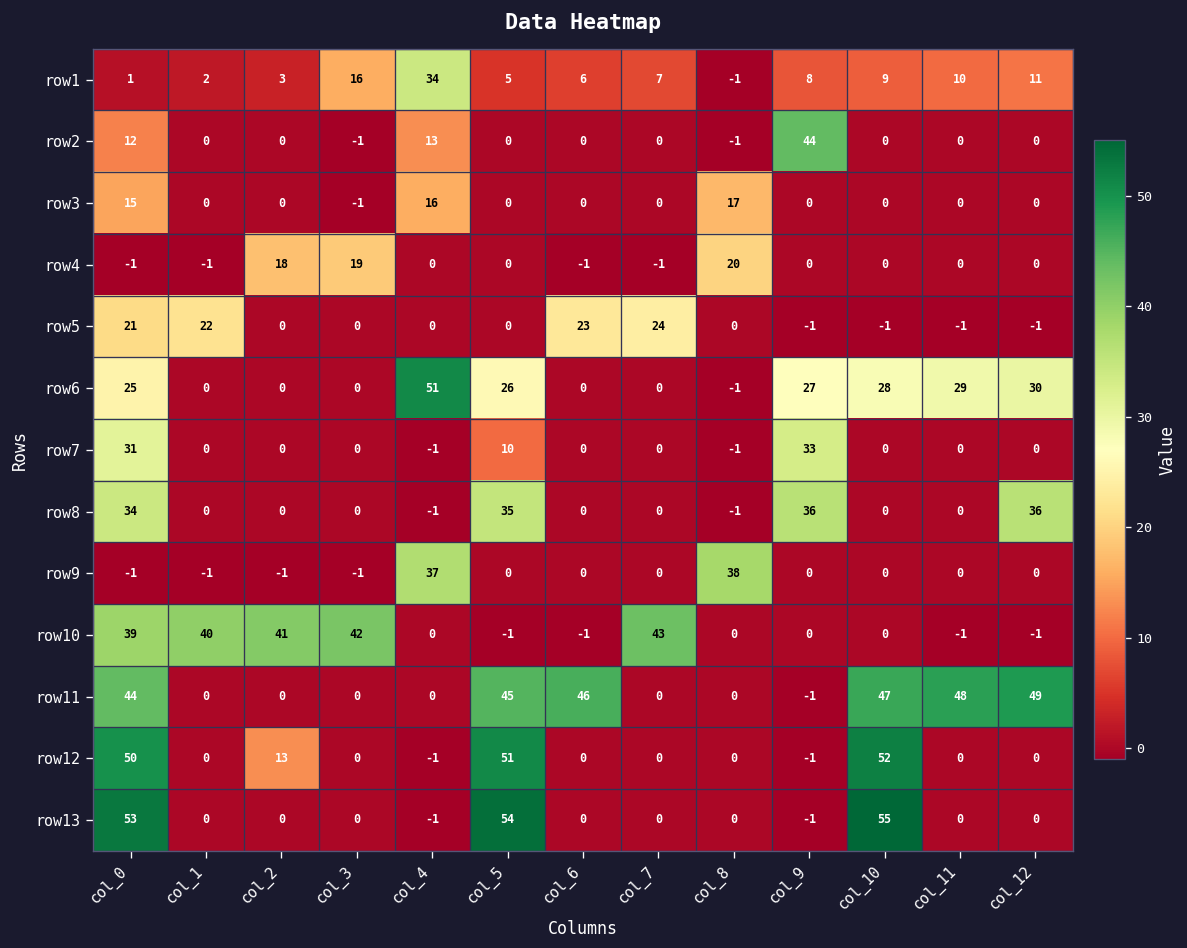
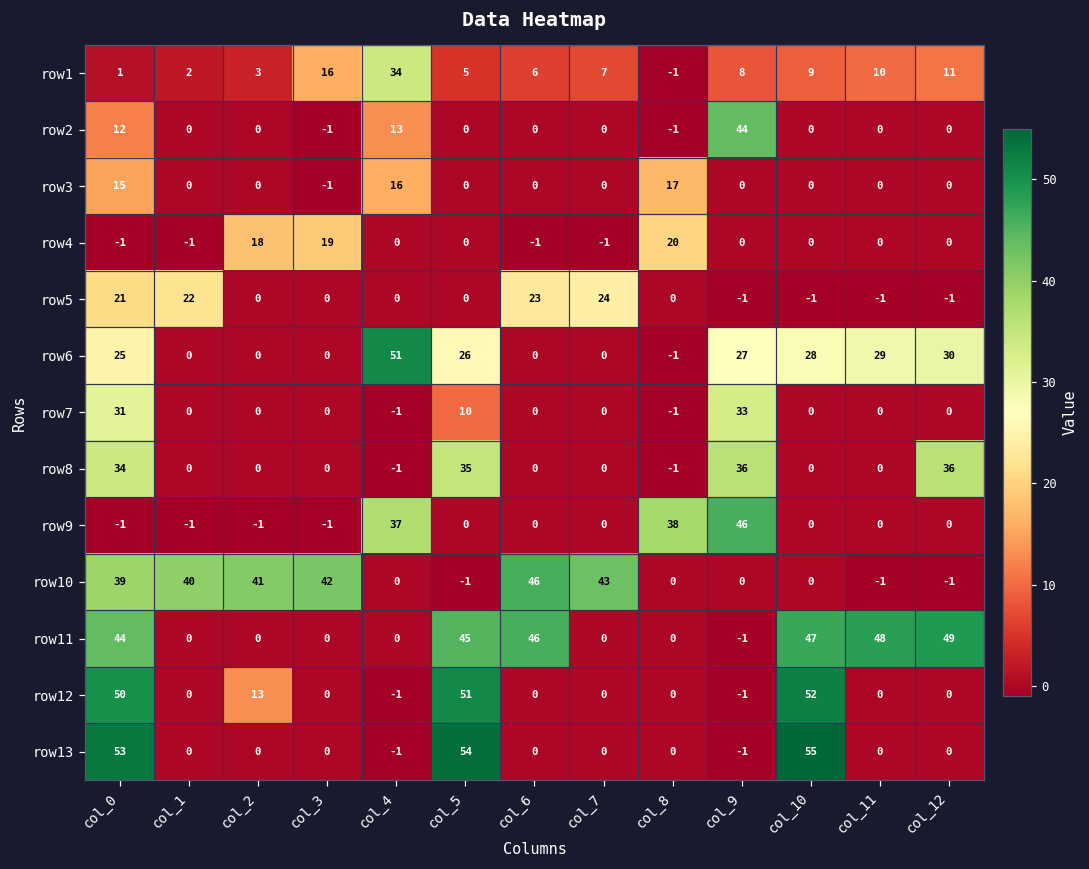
  {
    "row1": {
      "col_0": 1,
      "col_1": 2,
      "col_2": 3,
      "col_3": 16,
      "col_4": 34,
      "col_5": 5,
      "col_6": 6,
      "col_7": 7,
      "col_8": -1,
      "col_9": 8,
      "col_10": 9,
      "col_11": 10,
      "col_12": 11
    },
    "row2": {
      "col_0": 12,
      "col_1": 0,
      "col_2": 0,
      "col_3": -1,
      "col_4": 13,
      "col_5": 0,
      "col_6": 0,
      "col_7": 0,
      "col_8": -1,
      "col_9": 44,
      "col_10": 0,
      "col_11": 0,
      "col_12": 0
    },
    "row3": {
      "col_0": 15,
      "col_1": 0,
      "col_2": 0,
      "col_3": -1,
      "col_4": 16,
      "col_5": 0,
      "col_6": 0,
      "col_7": 0,
      "col_8": 17,
      "col_9": 0,
      "col_10": 0,
      "col_11": 0,
      "col_12": 0
    },
    "row4": {
      "col_0": -1,
      "col_1": -1,
      "col_2": 18,
      "col_3": 19,
      "col_4": 0,
      "col_5": 0,
      "col_6": -1,
      "col_7": -1,
      "col_8": 20,
      "col_9": 0,
      "col_10": 0,
      "col_11": 0,
      "col_12": 0
    },
    "row5": {
      "col_0": 21,
      "col_1": 22,
      "col_2": 0,
      "col_3": 0,
      "col_4": 0,
      "col_5": 0,
      "col_6": 23,
      "col_7": 24,
      "col_8": 0,
      "col_9": -1,
      "col_10": -1,
      "col_11": -1,
      "col_12": -1
    },
    "row6": {
      "col_0": 25,
      "col_1": 0,
      "col_2": 0,
      "col_3": 0,
      "col_4": 51,
      "col_5": 26,
      "col_6": 0,
      "col_7": 0,
      "col_8": -1,
      "col_9": 27,
      "col_10": 28,
      "col_11": 29,
      "col_12": 30
    },
    "row7": {
      "col_0": 31,
      "col_1": 0,
      "col_2": 0,
      "col_3": 0,
      "col_4": -1,
      "col_5": 10,
      "col_6": 0,
      "col_7": 0,
      "col_8": -1,
      "col_9": 33,
      "col_10": 0,
      "col_11": 0,
      "col_12": 0
    },
    "row8": {
      "col_0": 34,
      "col_1": 0,
      "col_2": 0,
      "col_3": 0,
      "col_4": -1,
      "col_5": 35,
      "col_6": 0,
      "col_7": 0,
      "col_8": -1,
      "col_9": 36,
      "col_10": 0,
      "col_11": 0,
      "col_12": 36
    },
    "row9": {
      "col_0": -1,
      "col_1": -1,
      "col_2": -1,
      "col_3": -1,
      "col_4": 37,
      "col_5": 0,
      "col_6": 0,
      "col_7": 0,
      "col_8": 38,
-     "col_9": 0,
+     "col_9": 46,
      "col_10": 0,
      "col_11": 0,
      "col_12": 0
    },
    "row10": {
      "col_0": 39,
      "col_1": 40,
      "col_2": 41,
      "col_3": 42,
      "col_4": 0,
      "col_5": -1,
-     "col_6": -1,
+     "col_6": 46,
      "col_7": 43,
      "col_8": 0,
      "col_9": 0,
      "col_10": 0,
      "col_11": -1,
      "col_12": -1
    },
    "row11": {
      "col_0": 44,
      "col_1": 0,
      "col_2": 0,
      "col_3": 0,
      "col_4": 0,
      "col_5": 45,
      "col_6": 46,
      "col_7": 0,
      "col_8": 0,
      "col_9": -1,
      "col_10": 47,
      "col_11": 48,
      "col_12": 49
    },
    "row12": {
      "col_0": 50,
      "col_1": 0,
      "col_2": 13,
      "col_3": 0,
      "col_4": -1,
      "col_5": 51,
      "col_6": 0,
      "col_7": 0,
      "col_8": 0,
      "col_9": -1,
      "col_10": 52,
      "col_11": 0,
      "col_12": 0
    },
    "row13": {
      "col_0": 53,
      "col_1": 0,
      "col_2": 0,
      "col_3": 0,
      "col_4": -1,
      "col_5": 54,
      "col_6": 0,
      "col_7": 0,
      "col_8": 0,
      "col_9": -1,
      "col_10": 55,
      "col_11": 0,
      "col_12": 0
    }
  }
